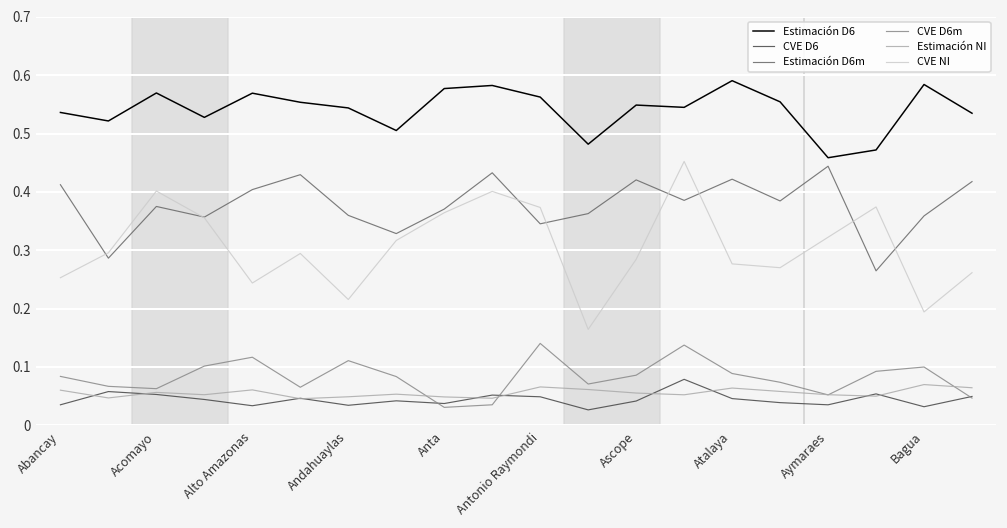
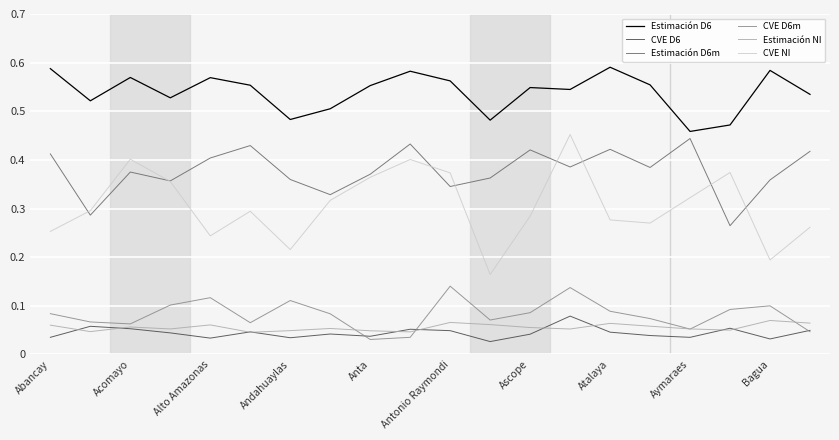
  {
    "Estimación D6": {
-     "Abancay": 0.54,
+     "Abancay": 0.59,
      "Alto Amazonas": 0.57,
-     "Andahuaylas": 0.54,
-     "Anta": 0.58,
+     "Andahuaylas": 0.48,
+     "Anta": 0.55,
      "Antonio Raymondi": 0.56,
      "Atalaya": 0.59,
      "Aymaraes": 0.46,
      "Bagua": 0.58
    }
  }
